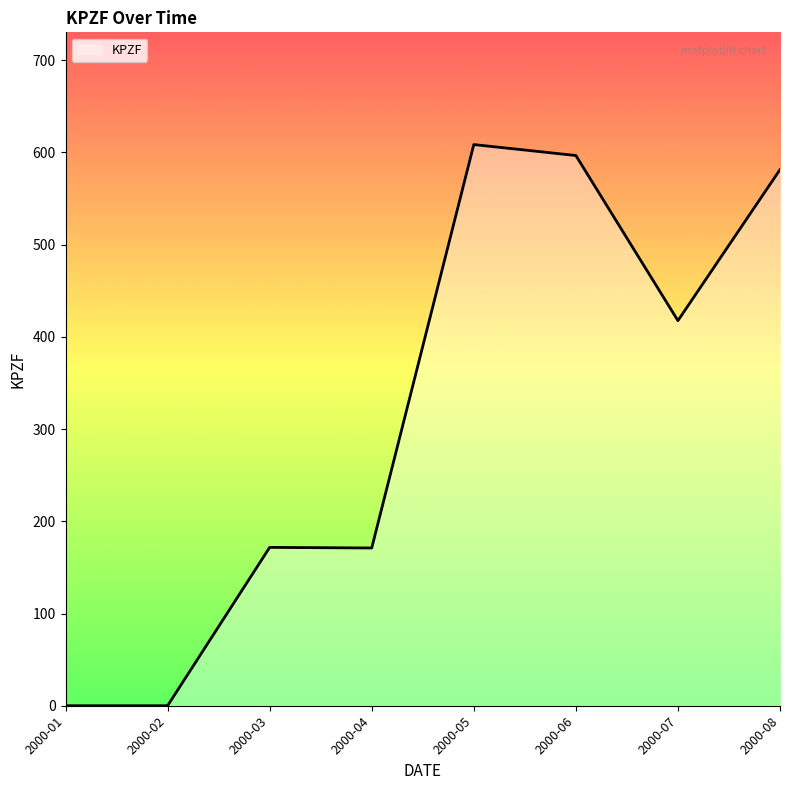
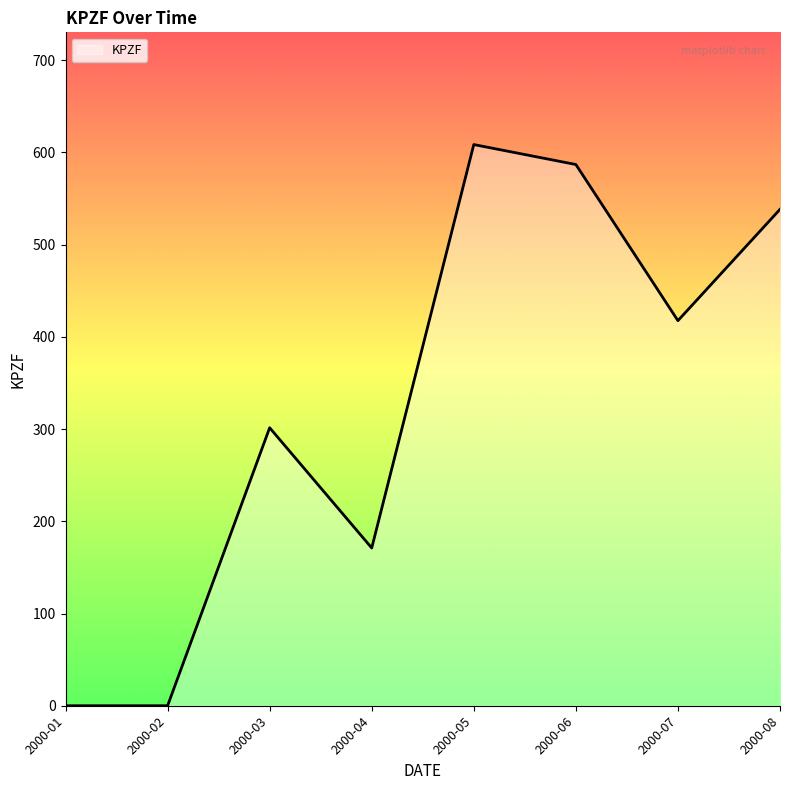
  {
    "2000-01": 0,
    "2000-02": 0,
-   "2000-03": 170,
+   "2000-03": 300,
    "2000-04": 170,
    "2000-05": 610,
-   "2000-06": 600,
+   "2000-06": 590,
    "2000-07": 420,
-   "2000-08": 580
+   "2000-08": 540
  }
